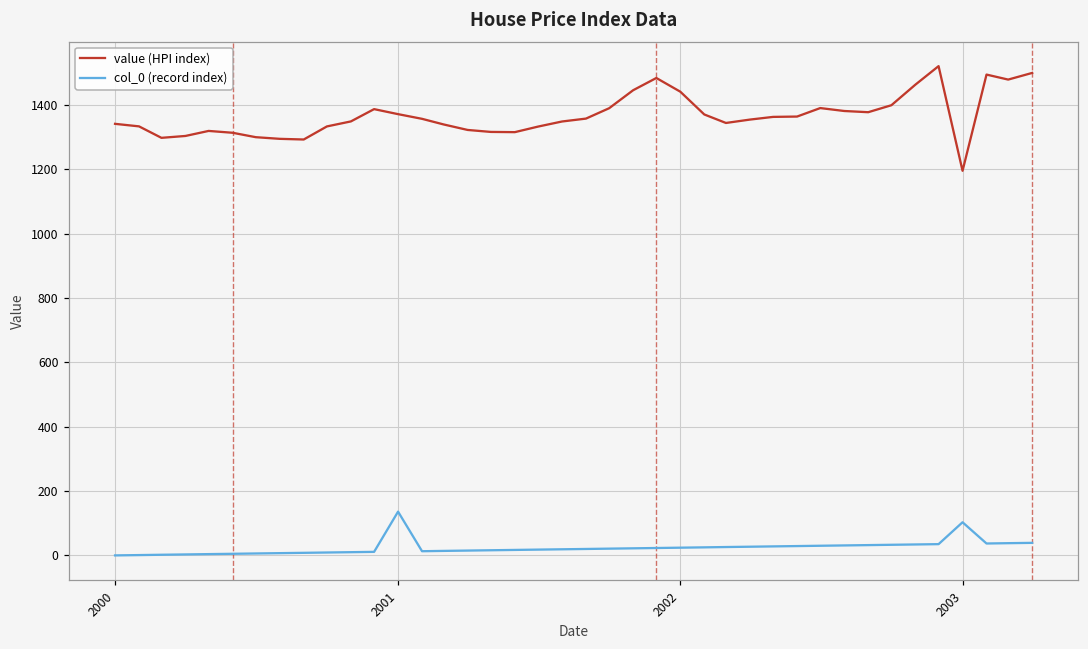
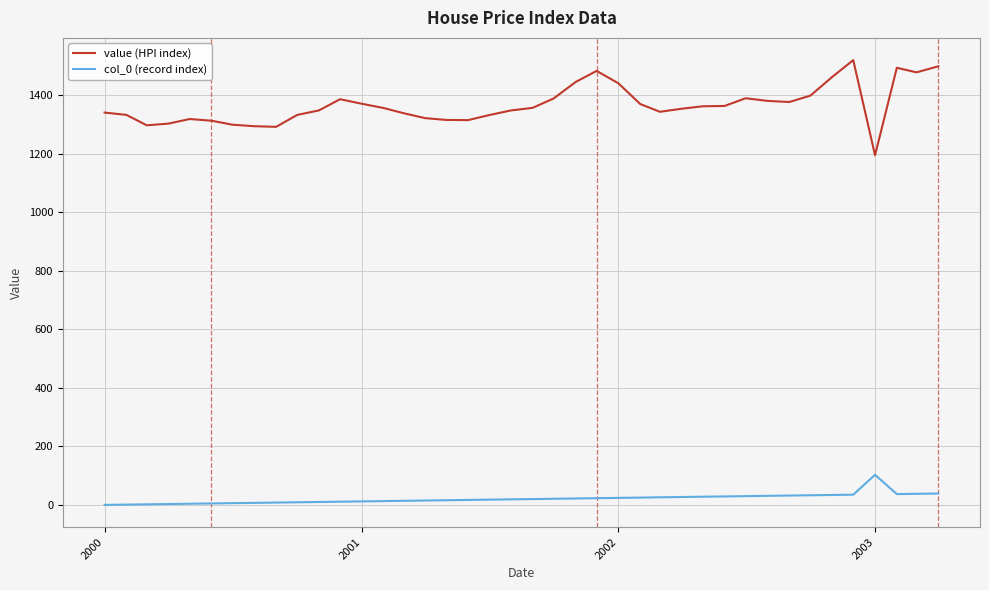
  {
    "value (HPI index)": {
      "2000": 1340,
      "2001": 1370,
      "2002": 1440,
      "2003": 1200
    },
    "col_0 (record index)": {
      "2000": 0,
-     "2001": 140,
+     "2001": 10,
      "2002": 20,
      "2003": 100
    }
  }
